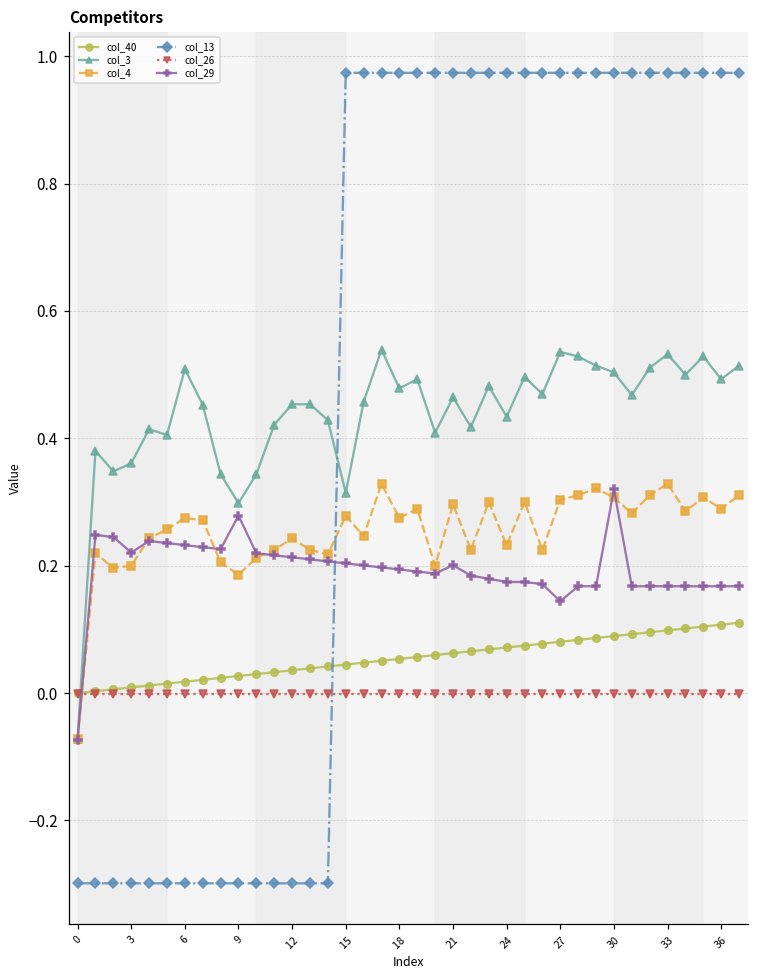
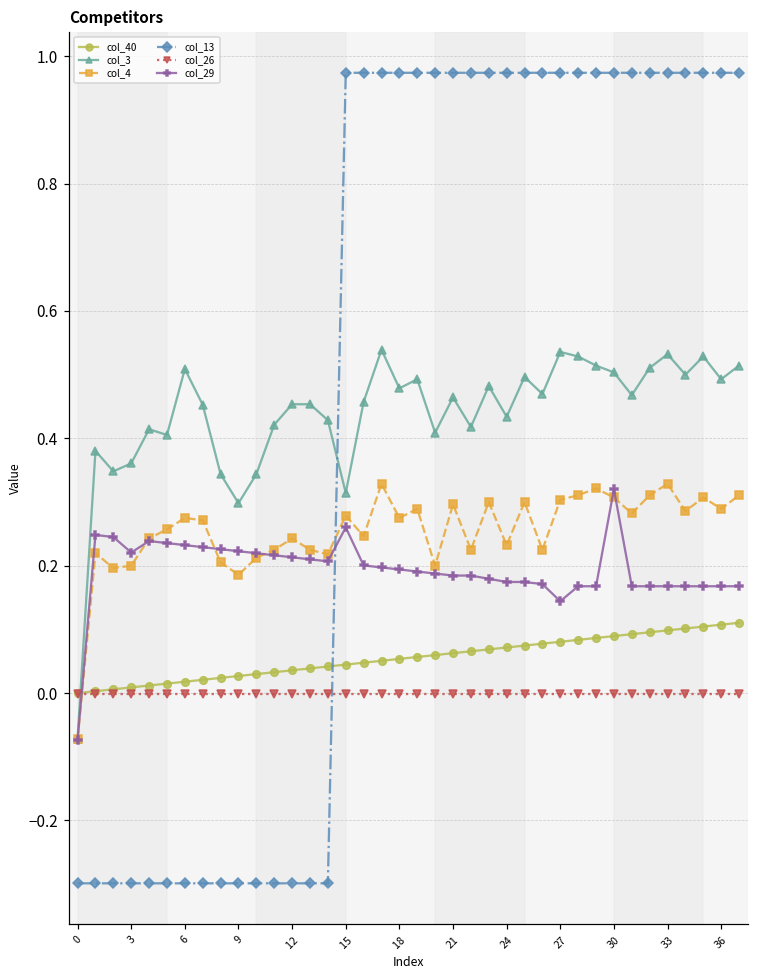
  {
    "col_26": {
      "3": 0.00,
      "6": 0.00,
      "9": 0.00,
      "12": 0.00,
      "15": 0.00,
      "18": 0.00,
      "21": 0.00,
      "24": 0.00,
      "27": 0.00,
      "30": 0.00,
      "33": 0.00,
      "36": 0.00
    },
    "col_29": {
      "3": 0.22,
      "6": 0.23,
-     "9": 0.28,
+     "9": 0.22,
      "12": 0.21,
-     "15": 0.20,
+     "15": 0.26,
      "18": 0.19,
-     "21": 0.20,
+     "21": 0.18,
      "24": 0.17,
      "27": 0.14,
      "30": 0.32,
      "33": 0.17,
      "36": 0.17
    }
  }
